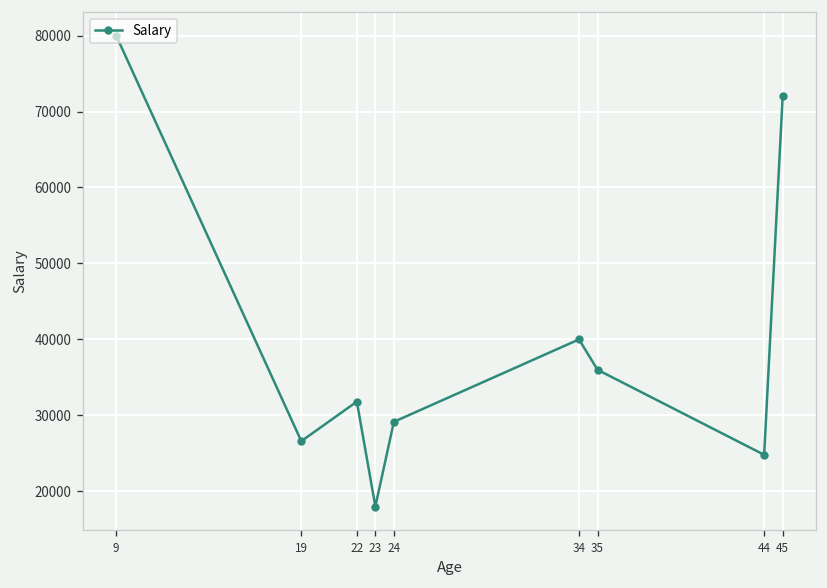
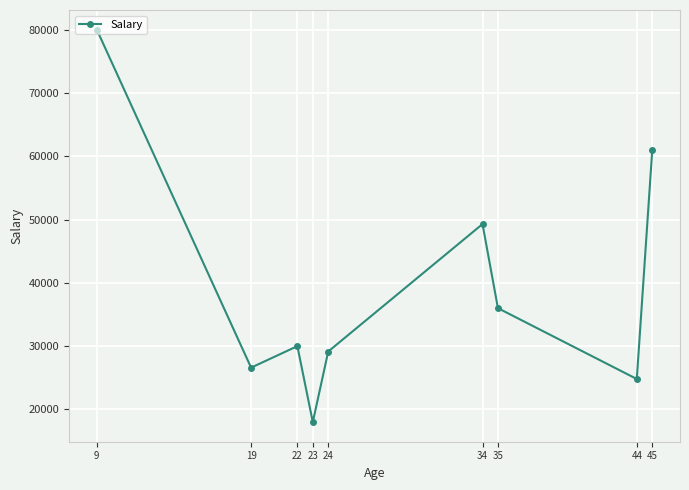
  {
    "19": 27000,
-   "22": 32000,
+   "22": 30000,
    "23": 18000,
    "24": 29000,
-   "34": 40000,
+   "34": 49000,
    "35": 36000,
    "44": 25000,
-   "45": 72000
+   "45": 61000
  }
